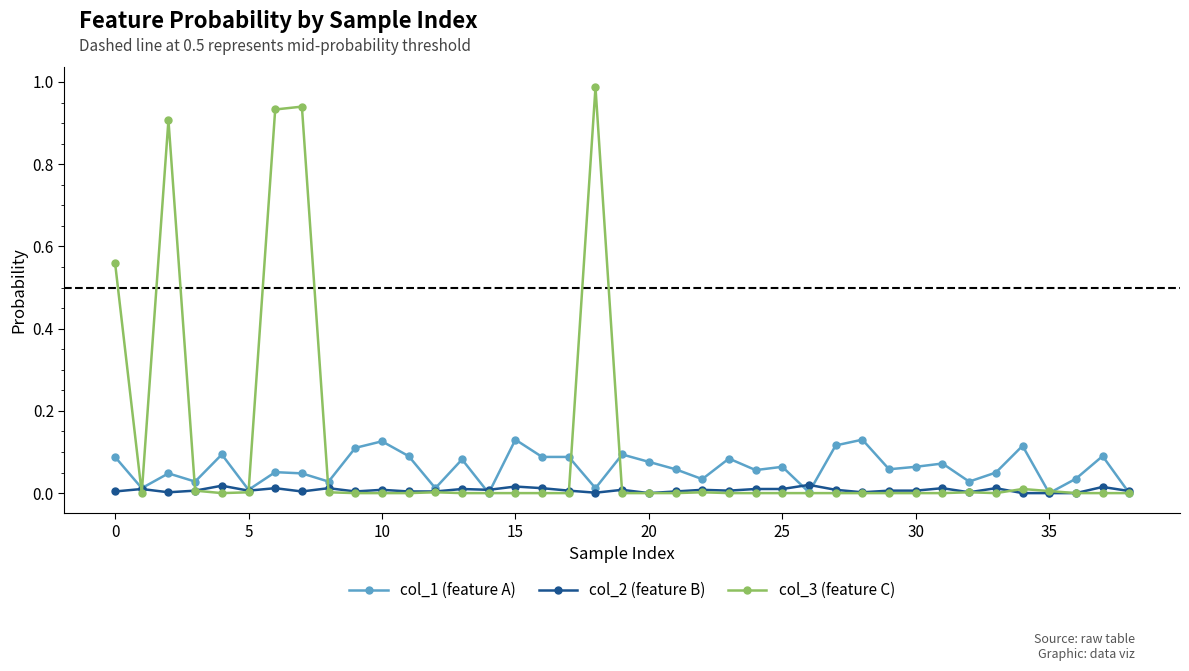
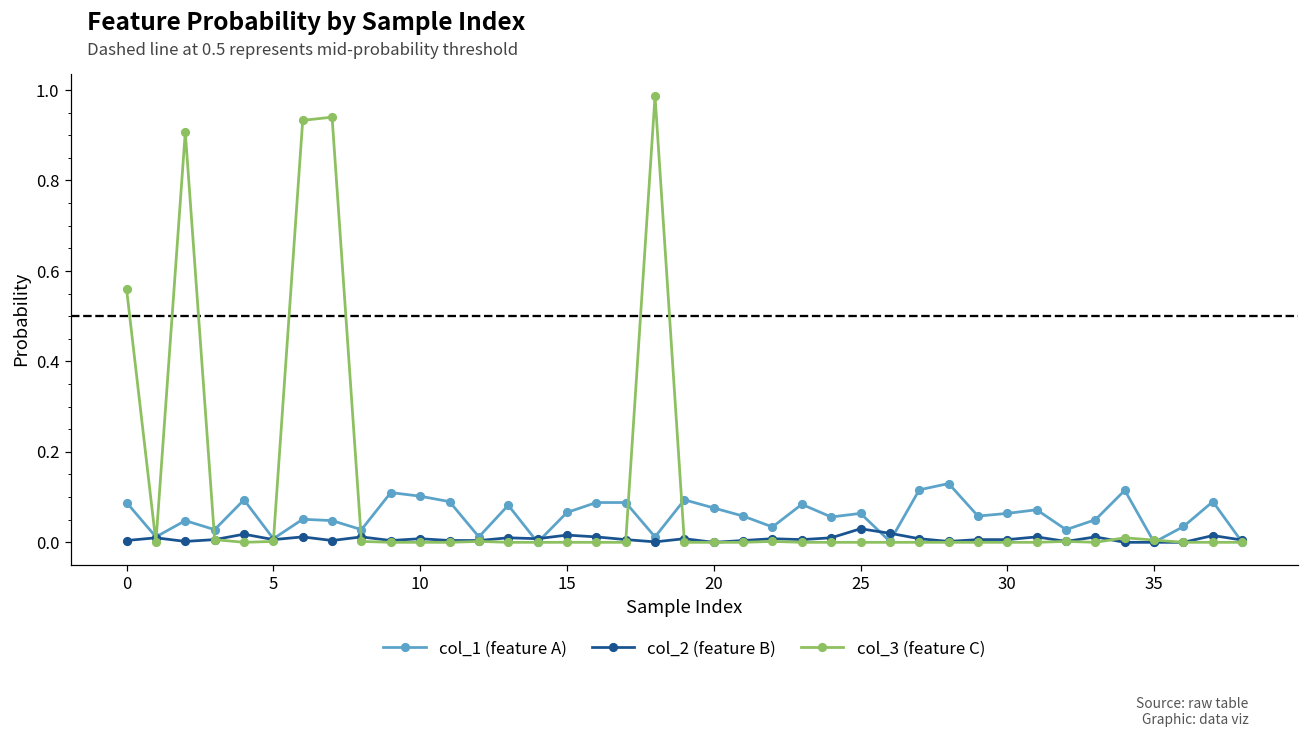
  {
    "col_1 (feature A)": {
      "0": 0.09,
-     "10": 0.13,
-     "15": 0.13,
+     "10": 0.10,
+     "15": 0.07,
      "20": 0.08,
      "25": 0.06,
      "30": 0.06
    },
    "col_2 (feature B)": {
      "0": 0.00,
      "10": 0.01,
      "15": 0.02,
-     "25": 0.01
+     "25": 0.03
    },
    "col_3 (feature C)": {
      "0": 0.56,
      "10": 0.00,
      "15": 0.00,
      "25": 0.00
    }
  }
